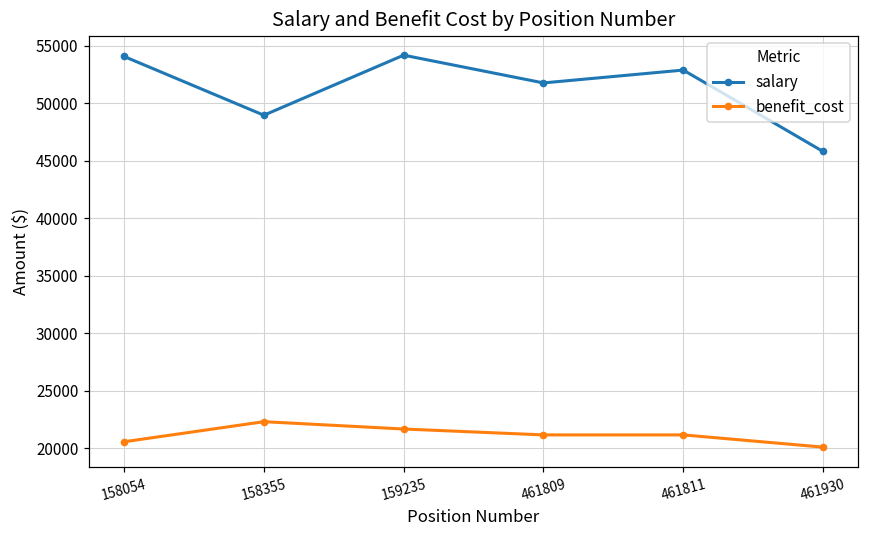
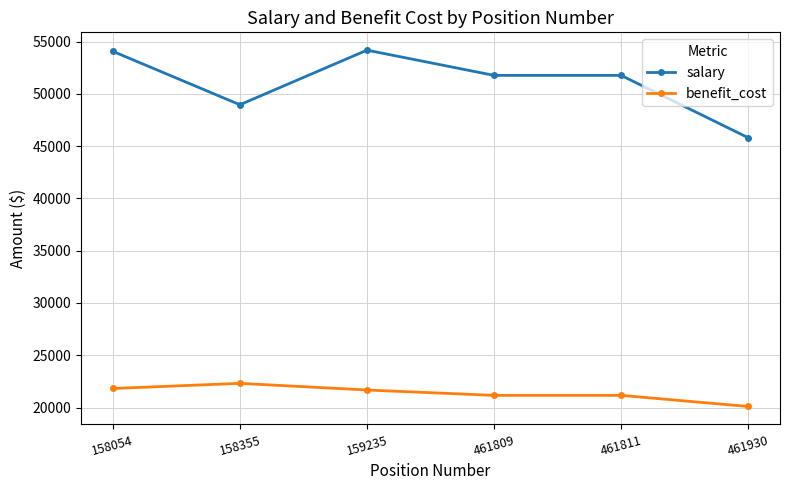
  {
    "salary": {
      "158054": 54100,
      "158355": 49000,
      "159235": 54200,
      "461809": 51800,
-     "461811": 52900,
+     "461811": 51800,
      "461930": 45800
    },
    "benefit_cost": {
-     "158054": 20600,
+     "158054": 21800,
      "158355": 22300,
      "159235": 21700,
      "461809": 21200,
      "461811": 21200,
      "461930": 20100
    }
  }
